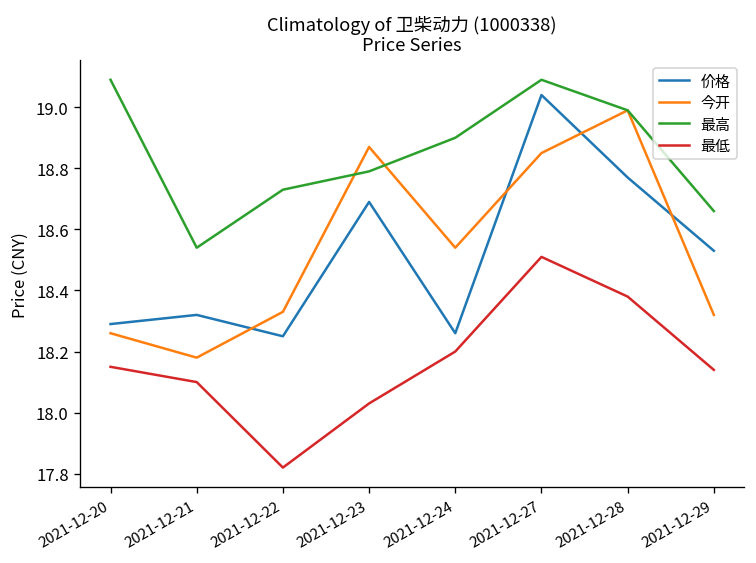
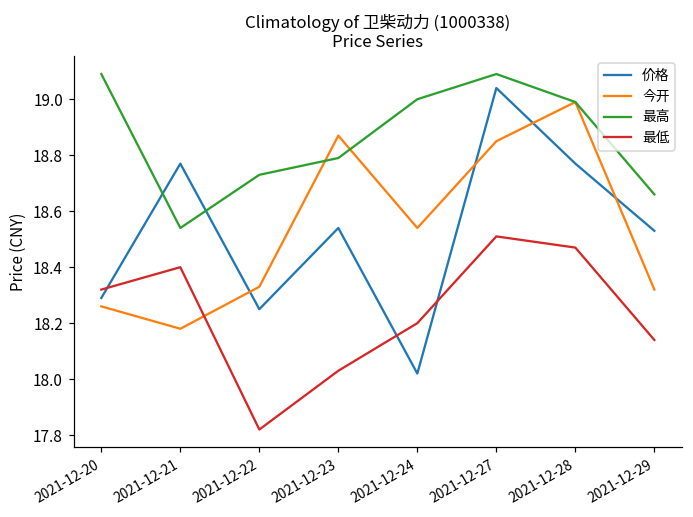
  {
    "价格": {
      "2021-12-20": 18.29,
-     "2021-12-21": 18.32,
+     "2021-12-21": 18.77,
      "2021-12-22": 18.25,
-     "2021-12-23": 18.69,
-     "2021-12-24": 18.26,
+     "2021-12-23": 18.54,
+     "2021-12-24": 18.02,
      "2021-12-27": 19.04,
      "2021-12-28": 18.77,
      "2021-12-29": 18.53
    },
    "今开": {
      "2021-12-20": 18.26,
      "2021-12-21": 18.18,
      "2021-12-22": 18.33,
      "2021-12-23": 18.87,
      "2021-12-24": 18.54,
      "2021-12-27": 18.85,
      "2021-12-29": 18.32
    },
    "最高": {
      "2021-12-20": 19.09,
      "2021-12-21": 18.54,
      "2021-12-22": 18.73,
      "2021-12-23": 18.79,
-     "2021-12-24": 18.9,
+     "2021-12-24": 19.0,
      "2021-12-27": 19.09,
      "2021-12-29": 18.66
    },
    "最低": {
-     "2021-12-20": 18.15,
-     "2021-12-21": 18.1,
+     "2021-12-20": 18.32,
+     "2021-12-21": 18.4,
      "2021-12-22": 17.82,
      "2021-12-23": 18.03,
      "2021-12-24": 18.20,
      "2021-12-27": 18.51,
-     "2021-12-28": 18.38,
+     "2021-12-28": 18.47,
      "2021-12-29": 18.14
    }
  }
